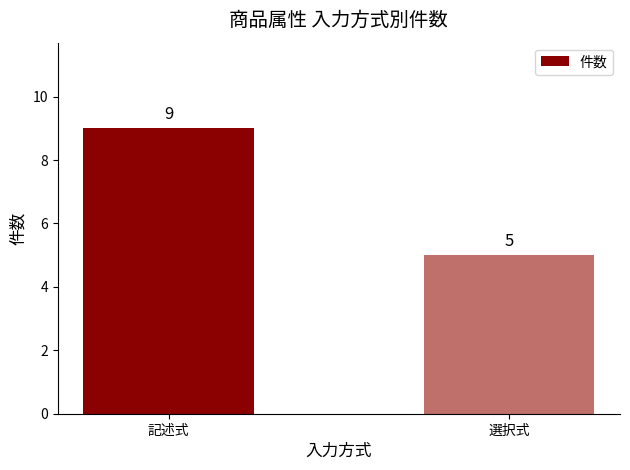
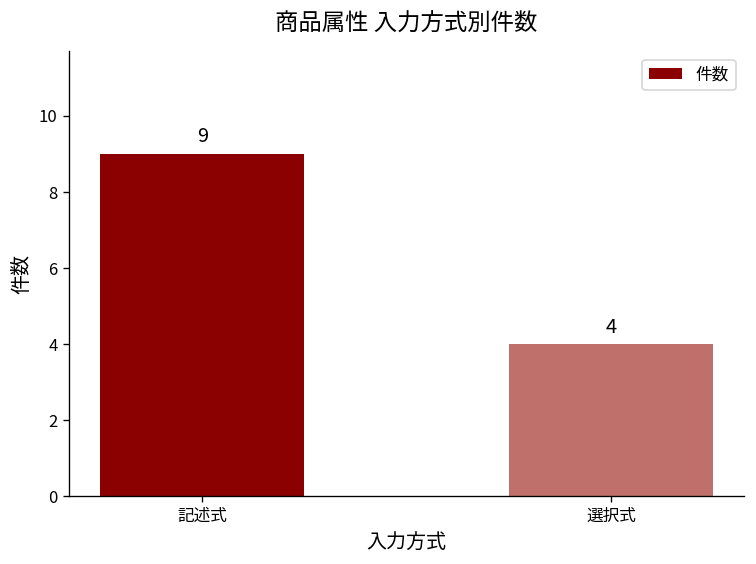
  {
    "記述式": 9,
-   "選択式": 5
+   "選択式": 4
  }
